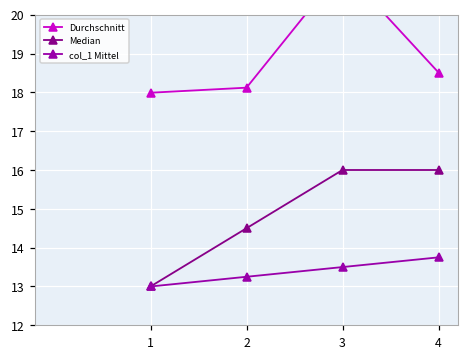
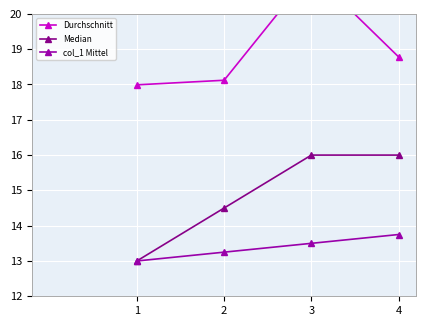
  {
    "Durchschnitt": {
      "1": 18.0,
      "2": 18.1,
-     "4": 18.5
+     "4": 18.8
    }
  }
